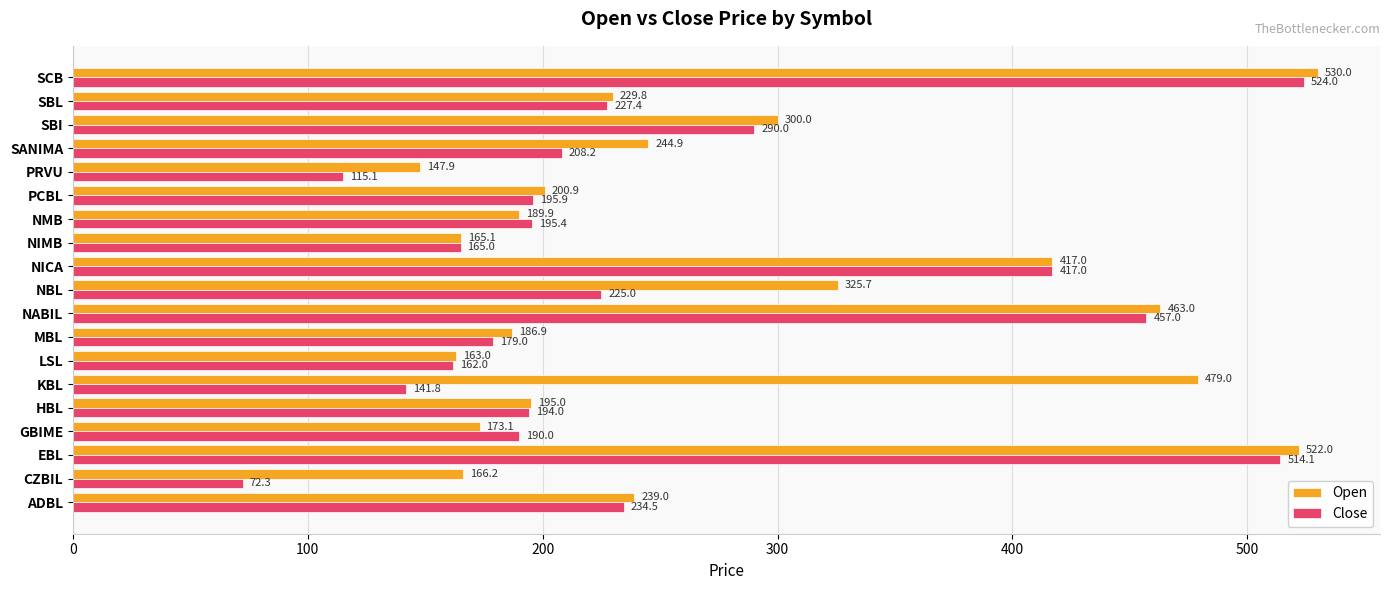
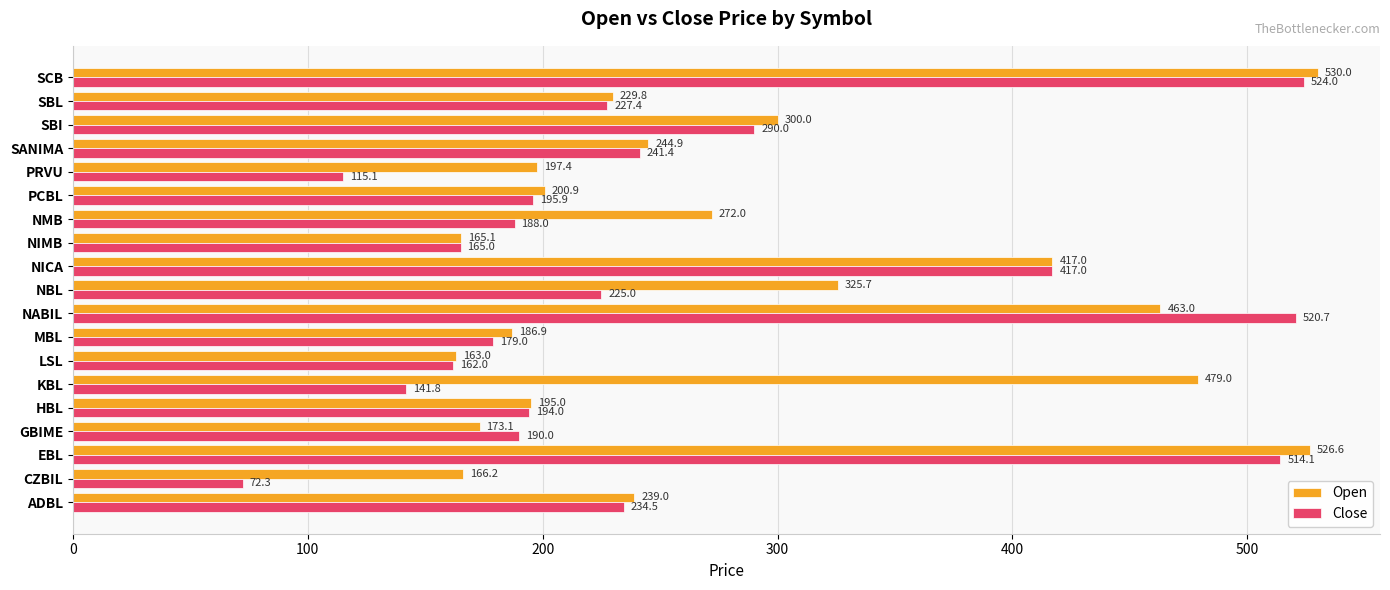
  {
    "Open": {
      "SCB": 530.0,
      "SBL": 229.8,
      "SBI": 300.0,
      "SANIMA": 244.9,
-     "PRVU": 147.9,
+     "PRVU": 197.4,
      "PCBL": 200.9,
-     "NMB": 189.9,
+     "NMB": 272.0,
      "NIMB": 165.1,
      "NICA": 417.0,
      "NBL": 325.7,
      "NABIL": 463.0,
      "MBL": 186.9,
      "LSL": 163.0,
      "KBL": 479.0,
      "HBL": 195.0,
      "GBIME": 173.1,
-     "EBL": 522.0,
+     "EBL": 526.6,
      "CZBIL": 166.2,
      "ADBL": 239.0
    },
    "Close": {
      "SCB": 524.0,
      "SBL": 227.4,
      "SBI": 290.0,
-     "SANIMA": 208.2,
+     "SANIMA": 241.4,
      "PRVU": 115.1,
      "PCBL": 195.9,
-     "NMB": 195.4,
+     "NMB": 188.0,
      "NIMB": 165.0,
      "NICA": 417.0,
      "NBL": 225.0,
-     "NABIL": 457.0,
+     "NABIL": 520.7,
      "MBL": 179.0,
      "LSL": 162.0,
      "KBL": 141.8,
      "HBL": 194.0,
      "GBIME": 190.0,
      "EBL": 514.1,
      "CZBIL": 72.3,
      "ADBL": 234.5
    }
  }
